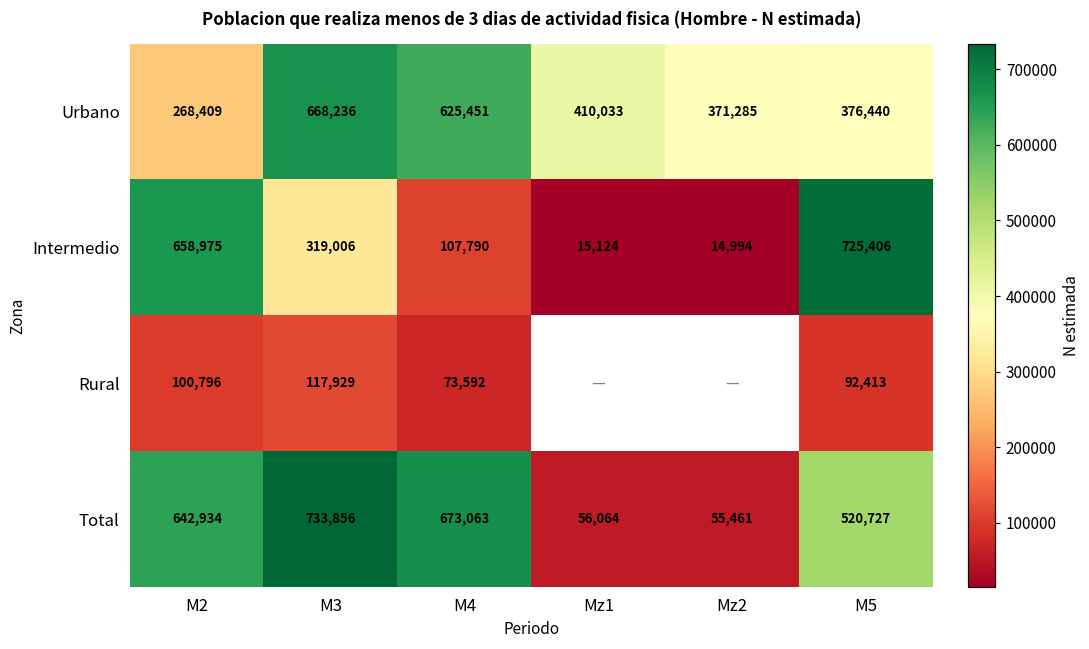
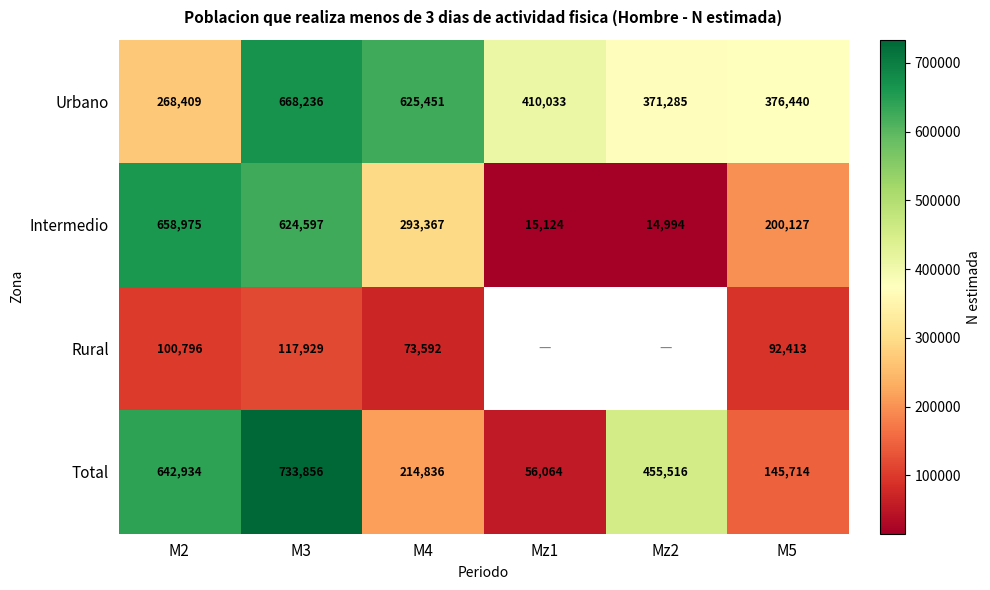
  {
    "Urbano": {
      "M2": "268,409",
      "M3": "668,236",
      "M4": "625,451",
      "Mz1": "410,033",
      "Mz2": "371,285",
      "M5": "376,440"
    },
    "Intermedio": {
      "M2": "658,975",
-     "M3": "319,006",
-     "M4": "107,790",
+     "M3": "624,597",
+     "M4": "293,367",
      "Mz1": "15,124",
      "Mz2": "14,994",
-     "M5": "725,406"
+     "M5": "200,127"
    },
    "Rural": {
      "M2": "100,796",
      "M3": "117,929",
      "M4": "73,592",
      "M5": "92,413"
    },
    "Total": {
      "M2": "642,934",
      "M3": "733,856",
-     "M4": "673,063",
+     "M4": "214,836",
      "Mz1": "56,064",
-     "Mz2": "55,461",
-     "M5": "520,727"
+     "Mz2": "455,516",
+     "M5": "145,714"
    }
  }
